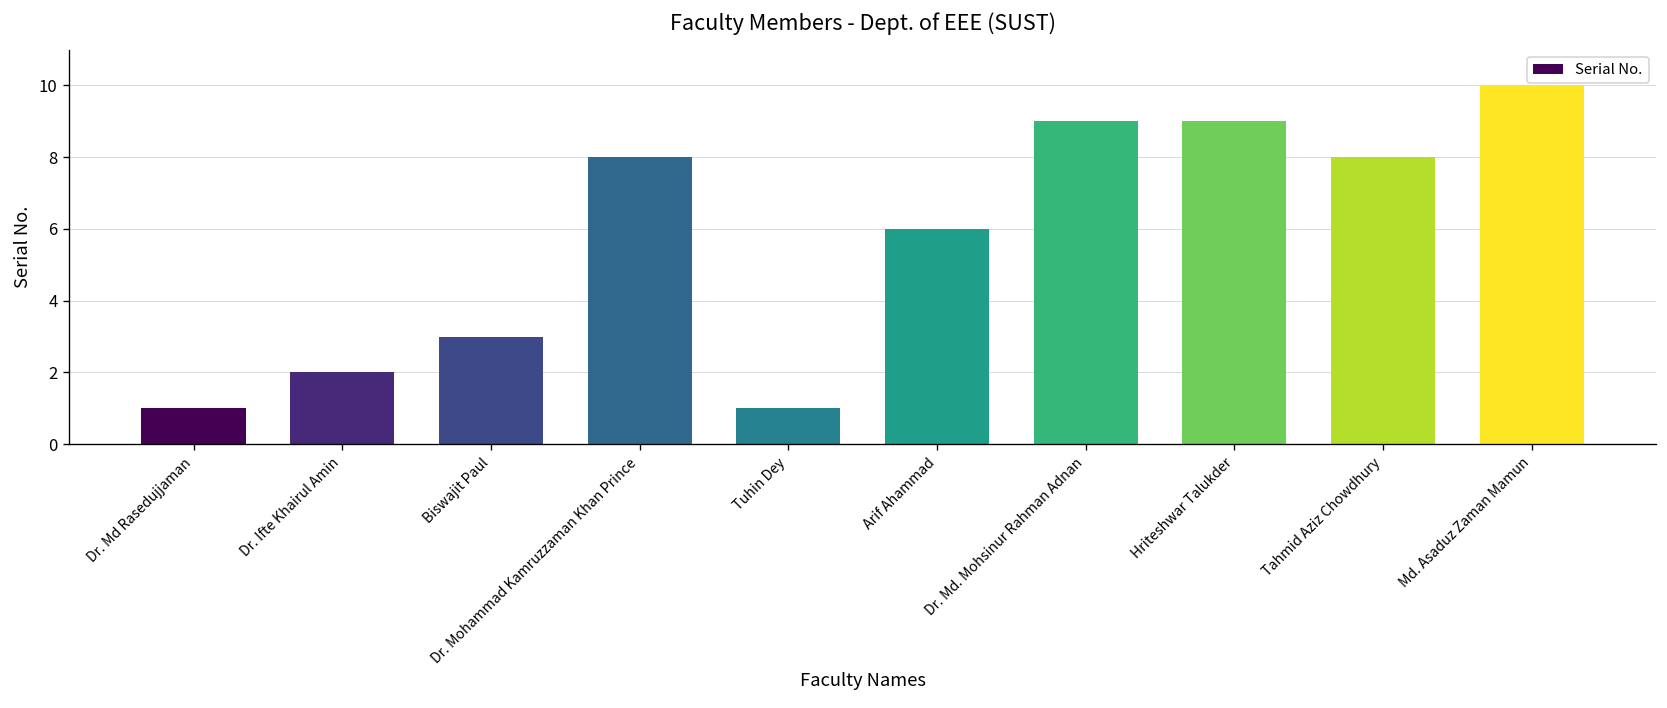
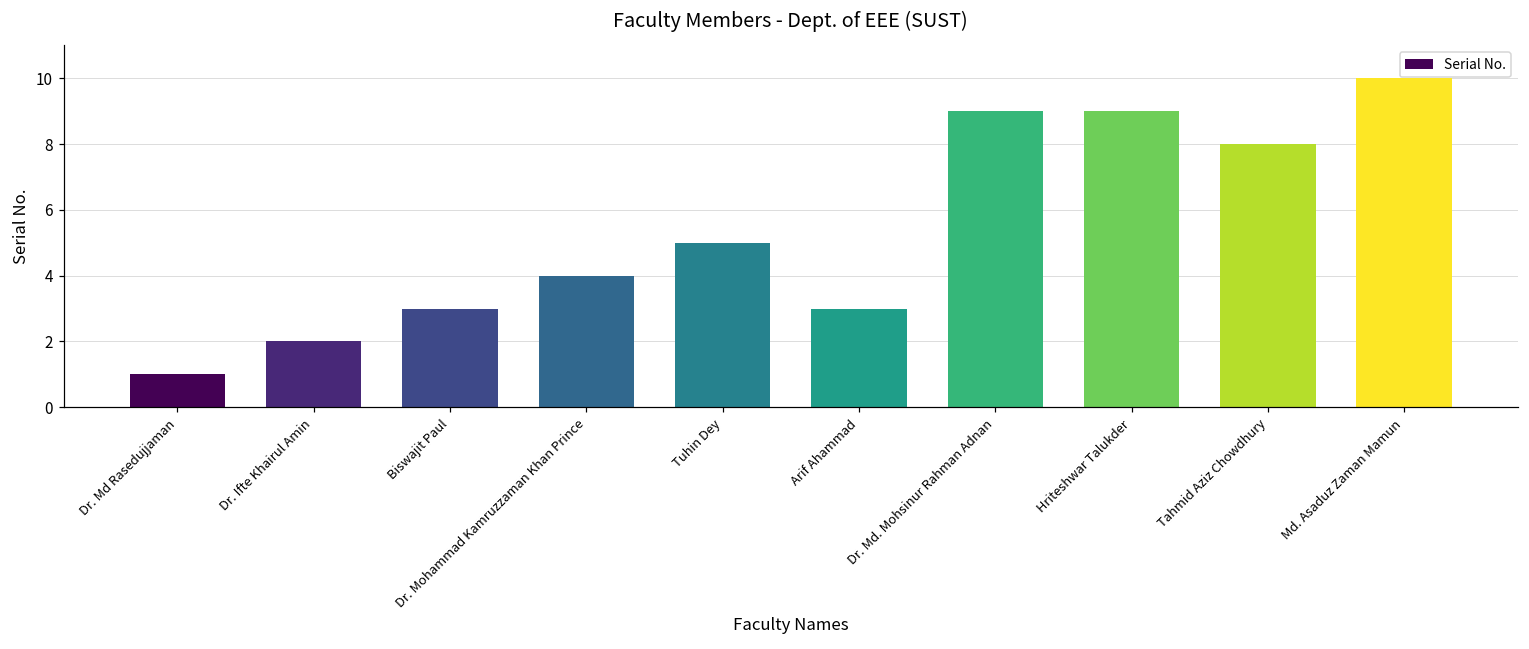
  {
    "Dr. Md Rasedujjaman": 1,
    "Dr. Ifte Khairul Amin": 2,
    "Biswajit Paul": 3,
-   "Dr. Mohammad Kamruzzaman Khan Prince": 8,
-   "Tuhin Dey": 1,
-   "Arif Ahammad": 6,
+   "Dr. Mohammad Kamruzzaman Khan Prince": 4,
+   "Tuhin Dey": 5,
+   "Arif Ahammad": 3,
    "Dr. Md. Mohsinur Rahman Adnan": 9,
    "Hriteshwar Talukder": 9,
    "Tahmid Aziz Chowdhury": 8,
    "Md. Asaduz Zaman Mamun": 10
  }
